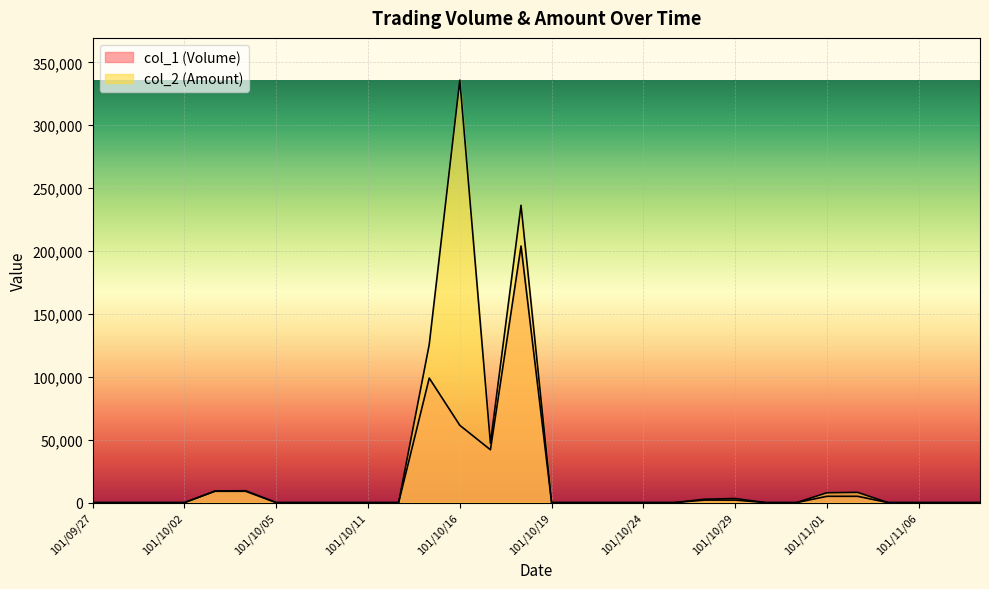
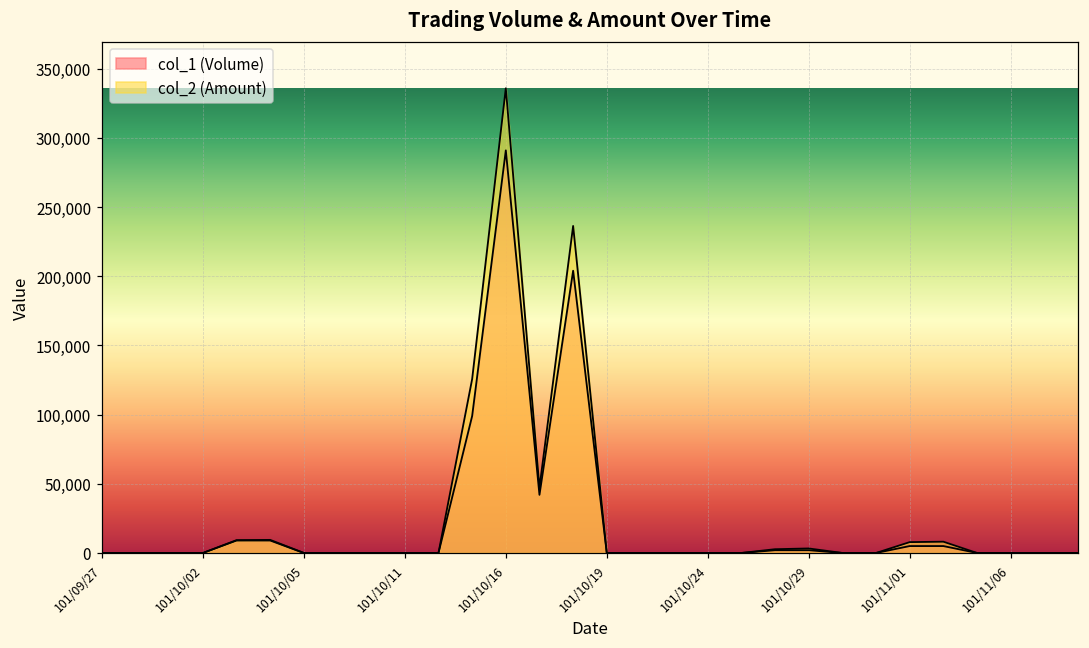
  {
    "col_1 (Volume)": {
-     "101/10/16": "61,000",
+     "101/10/16": "291,000",
      "101/11/01": "5,000"
    },
    "col_2 (Amount)": {
      "101/10/16": "336,000",
      "101/11/01": "8,000"
    }
  }
